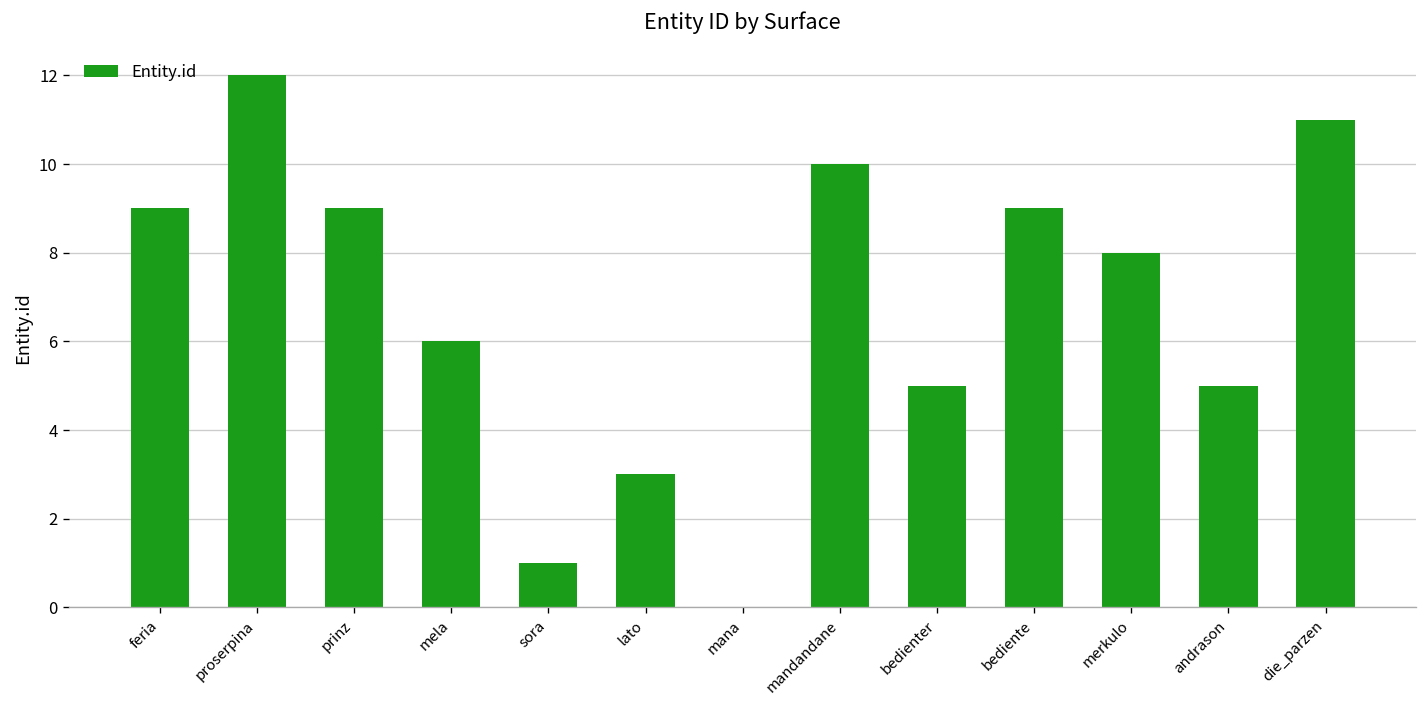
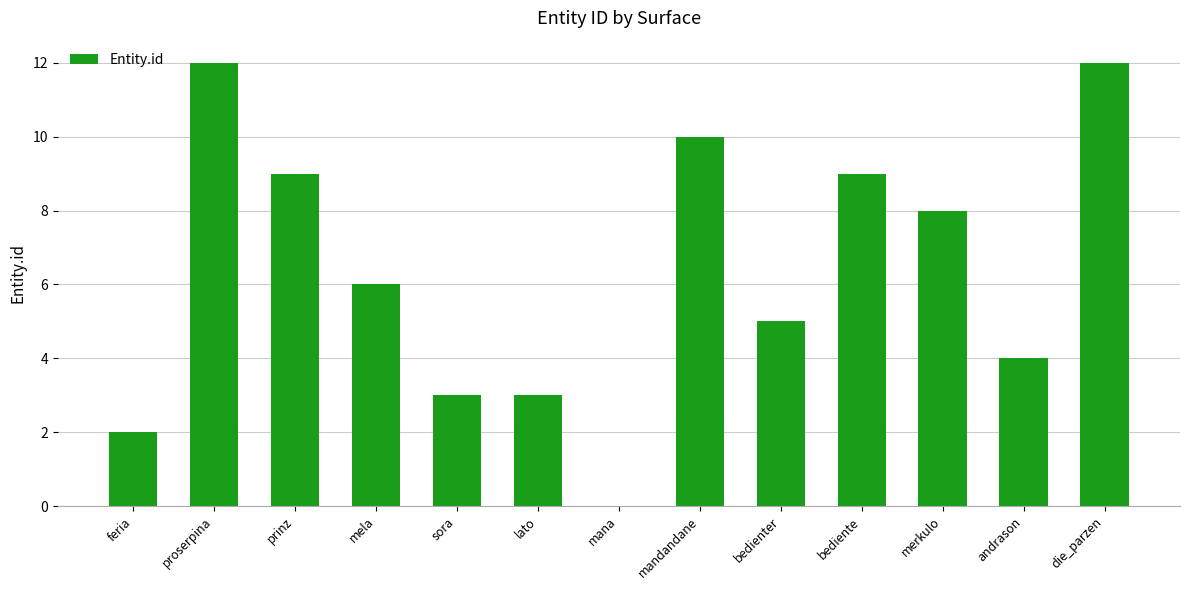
  {
-   "feria": 9,
+   "feria": 2,
    "proserpina": 12,
    "prinz": 9,
    "mela": 6,
-   "sora": 1,
+   "sora": 3,
    "lato": 3,
    "mana": 0,
    "mandandane": 10,
    "bedienter": 5,
    "bediente": 9,
    "merkulo": 8,
-   "andrason": 5,
-   "die_parzen": 11
+   "andrason": 4,
+   "die_parzen": 12
  }
